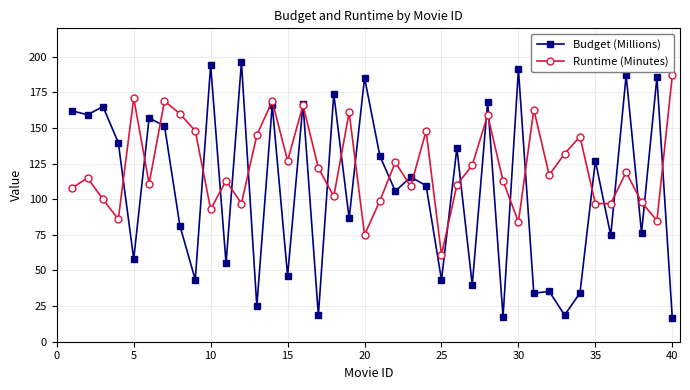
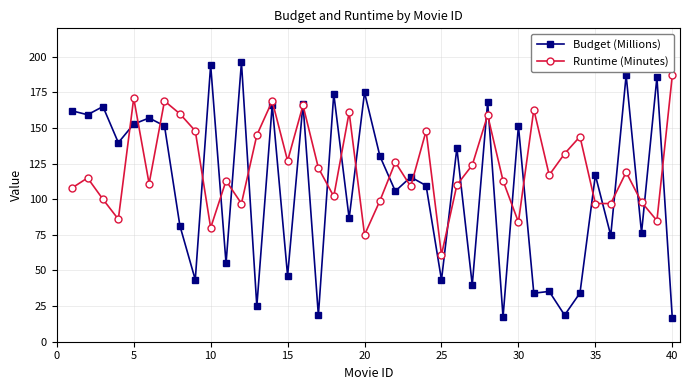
  {
    "Budget (Millions)": {
-     "5": 58,
+     "5": 153,
      "10": 194,
      "15": 46,
-     "20": 185,
+     "20": 175,
      "25": 43,
-     "30": 191,
-     "35": 127,
+     "30": 152,
+     "35": 117,
      "40": 16
    },
    "Runtime (Minutes)": {
      "5": 171,
-     "10": 93,
+     "10": 80,
      "15": 127,
      "20": 75,
      "25": 61,
      "30": 84,
      "35": 97,
      "40": 187
    }
  }
